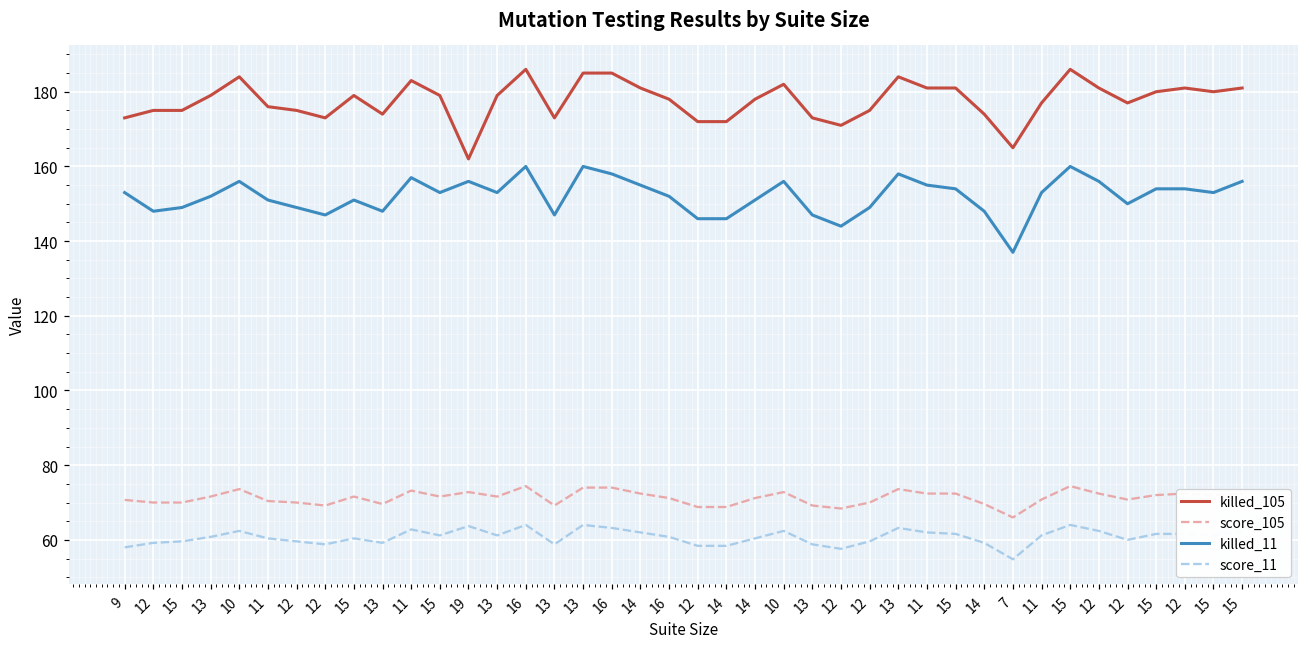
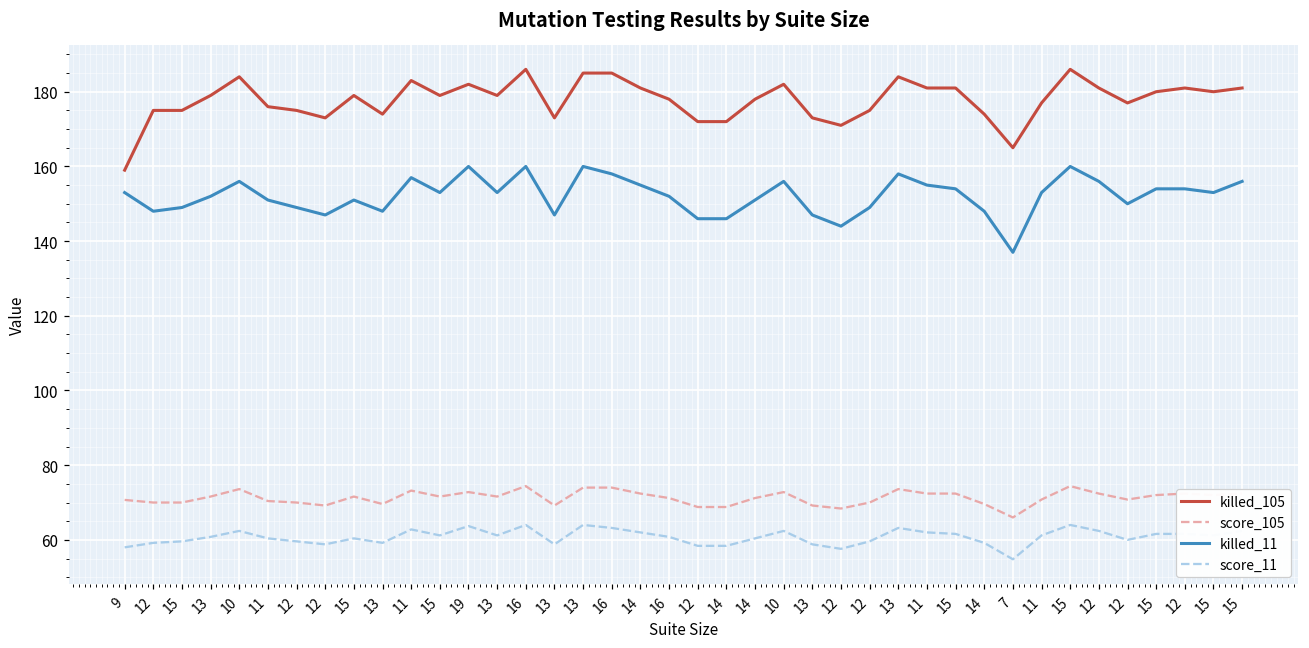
  {
    "killed_105": {
-     "9": 173,
-     "19": 162,
+     "9": 159,
+     "19": 182,
      "7": 165
    },
    "score_105": {
      "9": 71,
      "19": 73,
      "7": 66
    },
    "killed_11": {
      "9": 153,
-     "19": 156,
+     "19": 160,
      "7": 137
    },
    "score_11": {
      "9": 58,
      "19": 64,
      "7": 55
    }
  }
